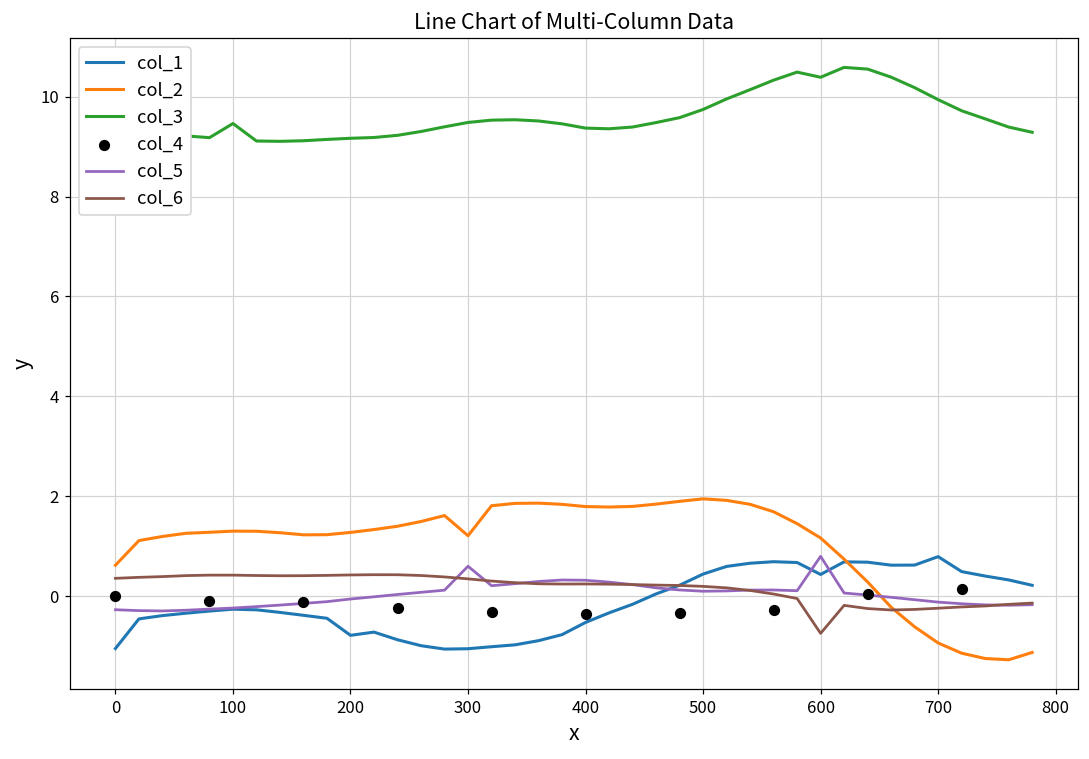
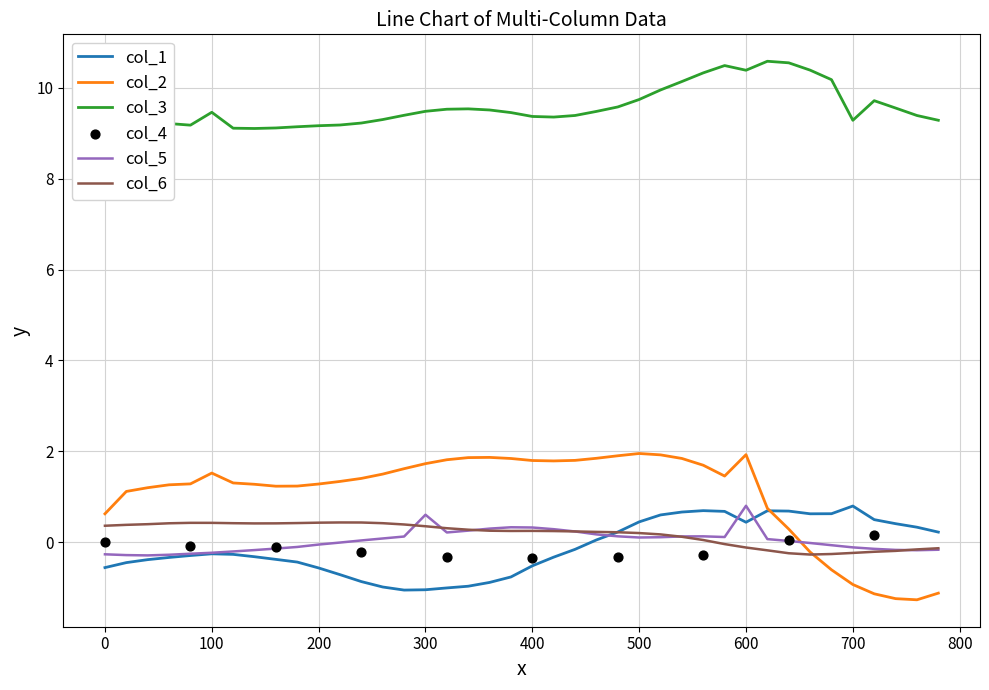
  {
    "col_1": {
-     "0": -1.0,
-     "200": -0.8,
+     "0": -0.6,
+     "200": -0.6,
      "300": -1.0,
      "400": -0.5,
      "500": 0.4,
      "600": 0.4,
      "700": 0.8
    },
    "col_2": {
      "0": 0.6,
-     "100": 1.3,
+     "100": 1.5,
      "200": 1.3,
-     "300": 1.2,
+     "300": 1.7,
      "400": 1.8,
      "500": 2.0,
-     "600": 1.2,
+     "600": 1.9,
      "700": -0.9
    },
    "col_3": {
      "100": 9.5,
      "200": 9.2,
      "300": 9.5,
      "400": 9.4,
      "500": 9.7,
      "600": 10.4,
-     "700": 9.9
+     "700": 9.3
    },
    "col_5": {
      "0": -0.3,
      "200": -0.1,
      "300": 0.6,
      "400": 0.3,
      "500": 0.1,
      "600": 0.8,
      "700": -0.1
    },
    "col_6": {
      "0": 0.4,
      "100": 0.4,
      "200": 0.4,
      "300": 0.4,
      "400": 0.2,
      "500": 0.2,
-     "600": -0.7,
+     "600": -0.1,
      "700": -0.2
    }
  }
